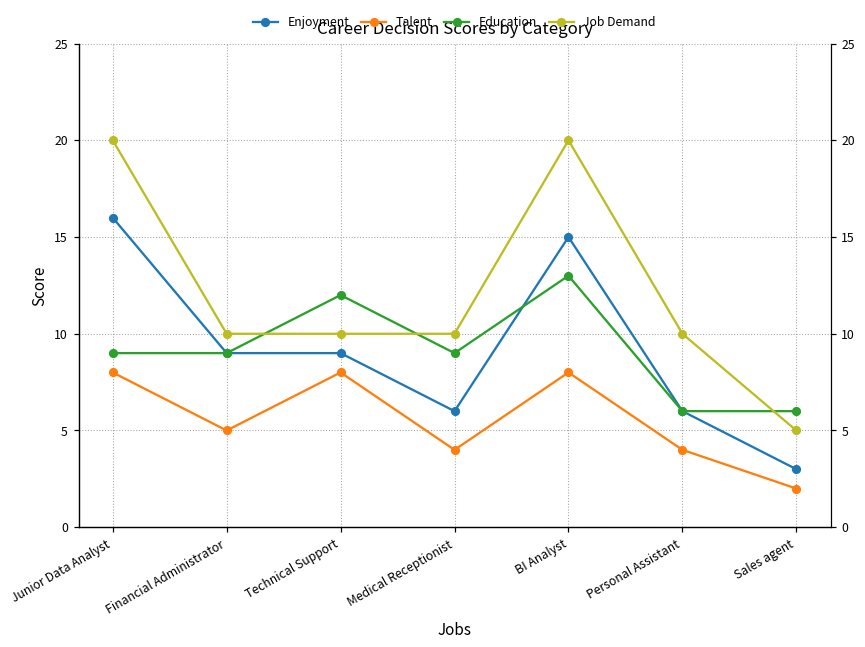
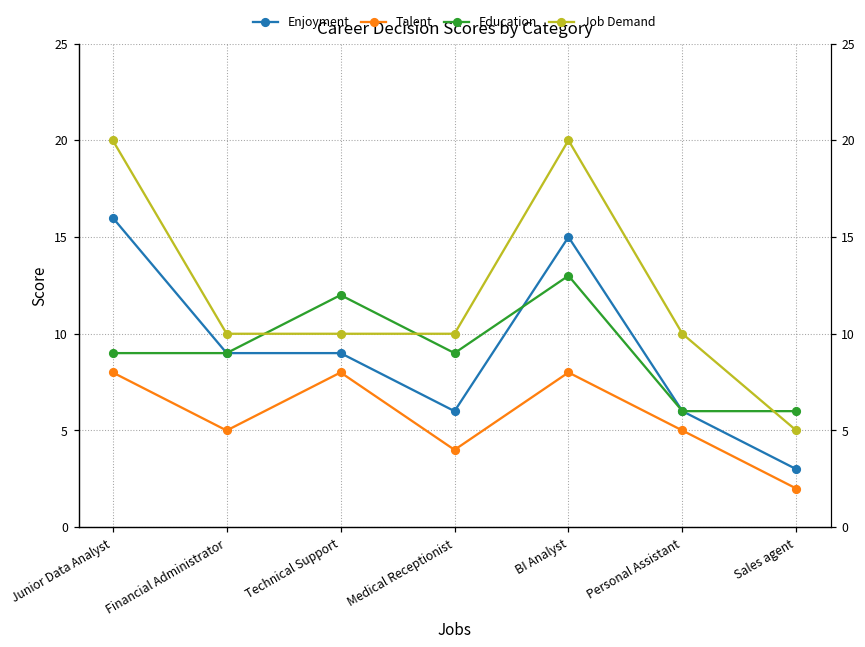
  {
    "Enjoyment": {
      "Junior Data Analyst": 16,
      "Technical Support": 9,
      "Medical Receptionist": 6,
      "BI Analyst": 15,
      "Sales agent": 3
    },
    "Talent": {
      "Junior Data Analyst": 8,
      "Financial Administrator": 5,
      "Technical Support": 8,
      "Medical Receptionist": 4,
      "BI Analyst": 8,
-     "Personal Assistant": 4,
+     "Personal Assistant": 5,
      "Sales agent": 2
    },
    "Education": {
      "Junior Data Analyst": 9,
      "Technical Support": 12,
      "Medical Receptionist": 9,
      "BI Analyst": 13,
      "Sales agent": 6
    },
    "Job Demand": {
      "Junior Data Analyst": 20,
      "Financial Administrator": 10,
      "Technical Support": 10,
      "Medical Receptionist": 10,
      "BI Analyst": 20,
      "Personal Assistant": 10,
      "Sales agent": 5
    }
  }
